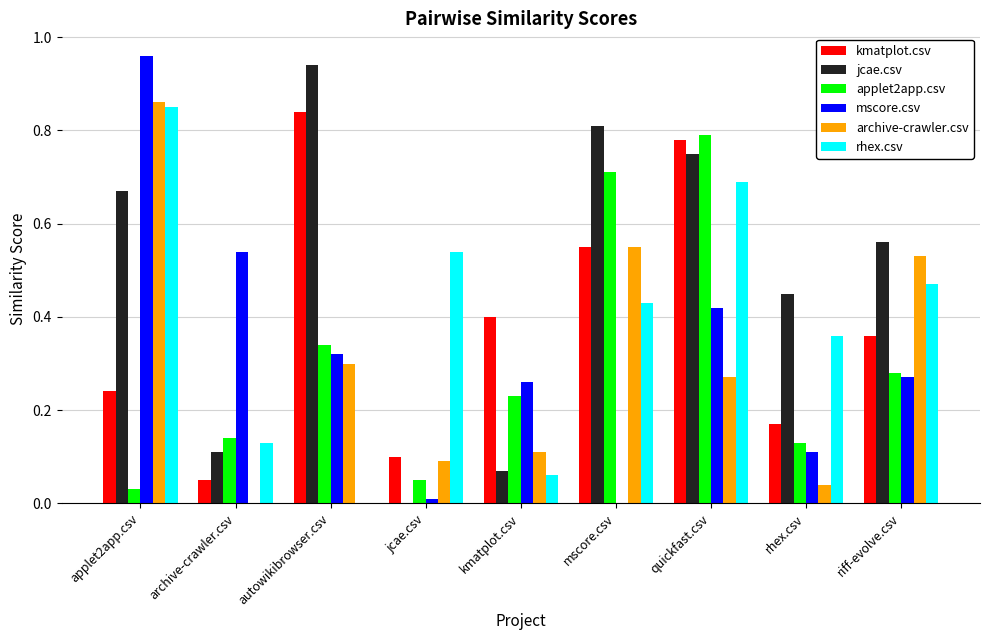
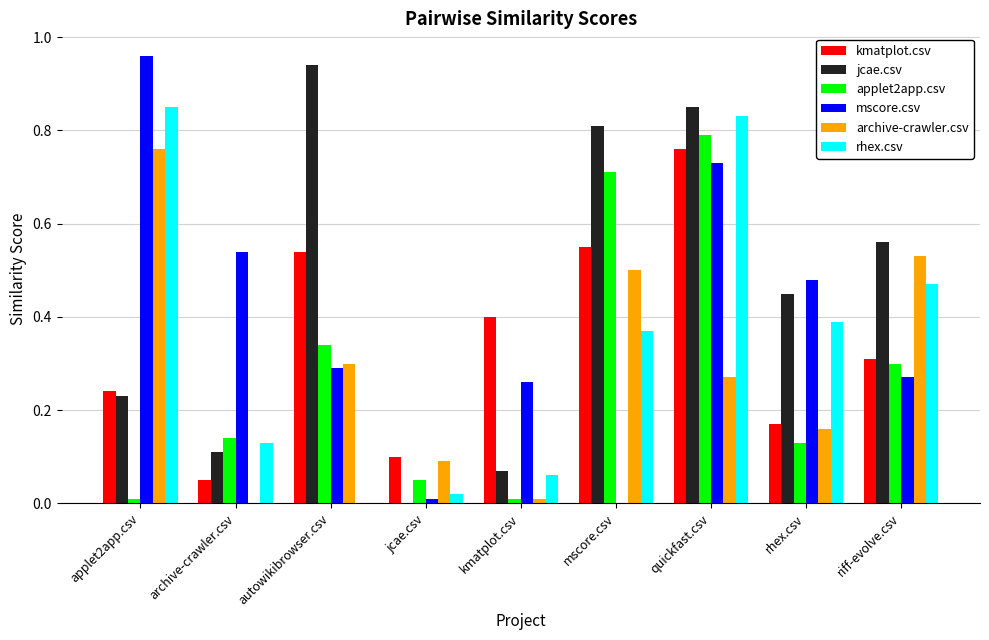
  {
    "kmatplot.csv": {
      "applet2app.csv": 0.24,
      "archive-crawler.csv": 0.05,
-     "autowikibrowser.csv": 0.84,
+     "autowikibrowser.csv": 0.54,
      "jcae.csv": 0.10,
      "kmatplot.csv": 0.40,
      "mscore.csv": 0.55,
-     "quickfast.csv": 0.78,
+     "quickfast.csv": 0.76,
      "rhex.csv": 0.17,
-     "riff-evolve.csv": 0.36
+     "riff-evolve.csv": 0.31
    },
    "jcae.csv": {
-     "applet2app.csv": 0.67,
+     "applet2app.csv": 0.23,
      "archive-crawler.csv": 0.11,
      "autowikibrowser.csv": 0.94,
      "jcae.csv": 0.00,
      "kmatplot.csv": 0.07,
      "mscore.csv": 0.81,
-     "quickfast.csv": 0.75,
+     "quickfast.csv": 0.85,
      "rhex.csv": 0.45,
      "riff-evolve.csv": 0.56
    },
    "applet2app.csv": {
-     "applet2app.csv": 0.03,
+     "applet2app.csv": 0.01,
      "archive-crawler.csv": 0.14,
      "autowikibrowser.csv": 0.34,
      "jcae.csv": 0.05,
-     "kmatplot.csv": 0.23,
+     "kmatplot.csv": 0.01,
      "mscore.csv": 0.71,
      "quickfast.csv": 0.79,
      "rhex.csv": 0.13,
-     "riff-evolve.csv": 0.28
+     "riff-evolve.csv": 0.30
    },
    "mscore.csv": {
      "applet2app.csv": 0.96,
      "archive-crawler.csv": 0.54,
-     "autowikibrowser.csv": 0.32,
+     "autowikibrowser.csv": 0.29,
      "jcae.csv": 0.01,
      "kmatplot.csv": 0.26,
      "mscore.csv": 0.00,
-     "quickfast.csv": 0.42,
-     "rhex.csv": 0.11,
+     "quickfast.csv": 0.73,
+     "rhex.csv": 0.48,
      "riff-evolve.csv": 0.27
    },
    "archive-crawler.csv": {
-     "applet2app.csv": 0.86,
+     "applet2app.csv": 0.76,
      "archive-crawler.csv": 0.00,
      "autowikibrowser.csv": 0.30,
      "jcae.csv": 0.09,
-     "kmatplot.csv": 0.11,
-     "mscore.csv": 0.55,
+     "kmatplot.csv": 0.01,
+     "mscore.csv": 0.50,
      "quickfast.csv": 0.27,
-     "rhex.csv": 0.04,
+     "rhex.csv": 0.16,
      "riff-evolve.csv": 0.53
    },
    "rhex.csv": {
      "applet2app.csv": 0.85,
      "archive-crawler.csv": 0.13,
      "autowikibrowser.csv": 0.00,
-     "jcae.csv": 0.54,
+     "jcae.csv": 0.02,
      "kmatplot.csv": 0.06,
-     "mscore.csv": 0.43,
-     "quickfast.csv": 0.69,
-     "rhex.csv": 0.36,
+     "mscore.csv": 0.37,
+     "quickfast.csv": 0.83,
+     "rhex.csv": 0.39,
      "riff-evolve.csv": 0.47
    }
  }
